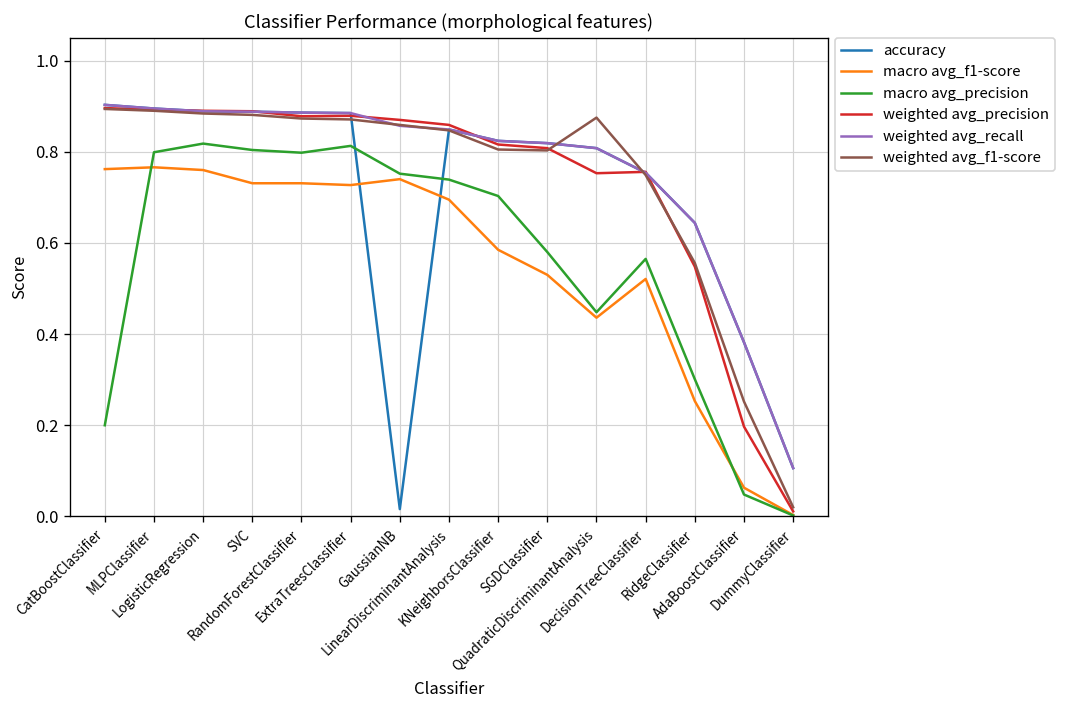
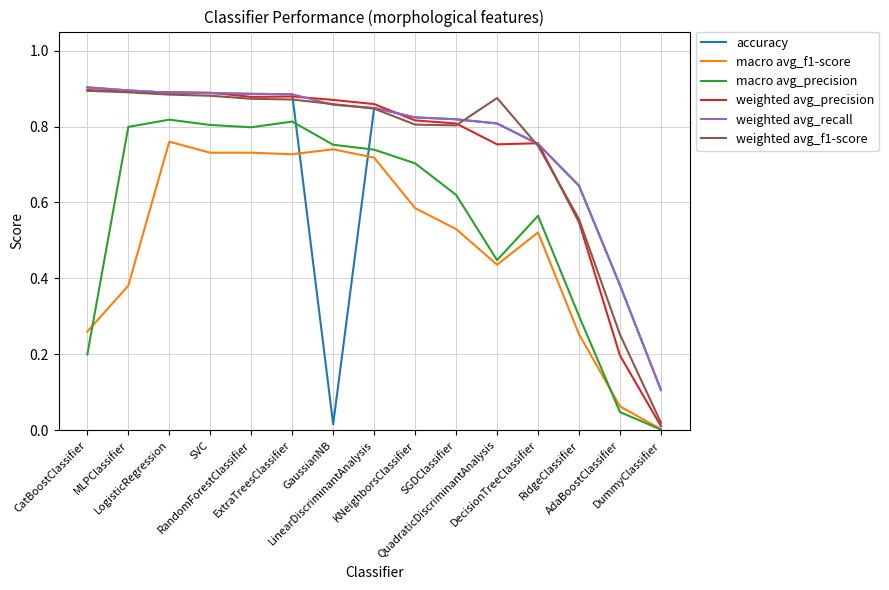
  {
    "accuracy": {
      "GaussianNB": 0.02
    },
    "macro avg_f1-score": {
-     "CatBoostClassifier": 0.76,
-     "MLPClassifier": 0.77,
+     "CatBoostClassifier": 0.26,
+     "MLPClassifier": 0.38,
      "LogisticRegression": 0.76,
      "SVC": 0.73,
      "RandomForestClassifier": 0.73,
      "ExtraTreesClassifier": 0.73,
      "GaussianNB": 0.74,
-     "LinearDiscriminantAnalysis": 0.70,
+     "LinearDiscriminantAnalysis": 0.72,
      "KNeighborsClassifier": 0.59,
      "SGDClassifier": 0.53,
      "QuadraticDiscriminantAnalysis": 0.44,
      "DecisionTreeClassifier": 0.52,
      "RidgeClassifier": 0.25,
      "AdaBoostClassifier": 0.06
    },
    "macro avg_precision": {
      "CatBoostClassifier": 0.20,
      "MLPClassifier": 0.80,
      "LogisticRegression": 0.82,
      "SVC": 0.80,
      "RandomForestClassifier": 0.80,
      "ExtraTreesClassifier": 0.81,
      "GaussianNB": 0.75,
      "LinearDiscriminantAnalysis": 0.74,
      "KNeighborsClassifier": 0.70,
-     "SGDClassifier": 0.58,
+     "SGDClassifier": 0.62,
      "QuadraticDiscriminantAnalysis": 0.45,
      "DecisionTreeClassifier": 0.57,
      "RidgeClassifier": 0.30,
      "AdaBoostClassifier": 0.05
    },
    "weighted avg_precision": {
      "GaussianNB": 0.87,
      "LinearDiscriminantAnalysis": 0.86,
      "KNeighborsClassifier": 0.82,
      "QuadraticDiscriminantAnalysis": 0.75,
      "RidgeClassifier": 0.55,
      "AdaBoostClassifier": 0.20,
      "DummyClassifier": 0.01
    },
    "weighted avg_f1-score": {
      "SVC": 0.88,
      "ExtraTreesClassifier": 0.87,
      "KNeighborsClassifier": 0.81,
      "QuadraticDiscriminantAnalysis": 0.88,
      "RidgeClassifier": 0.56,
      "AdaBoostClassifier": 0.25,
      "DummyClassifier": 0.02
    }
  }
